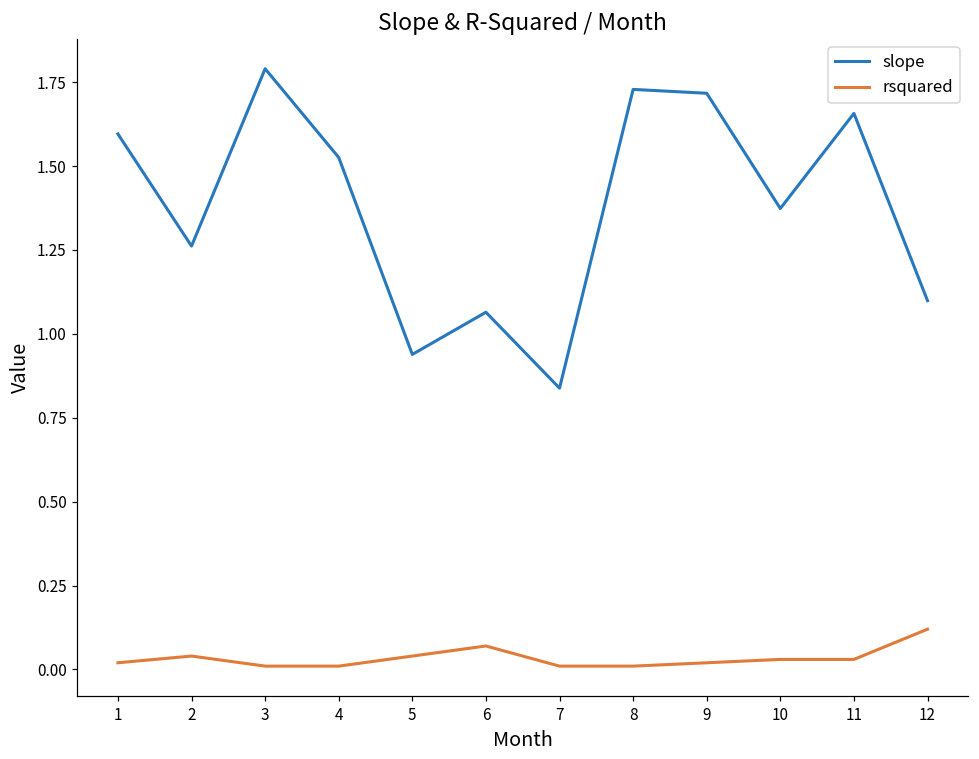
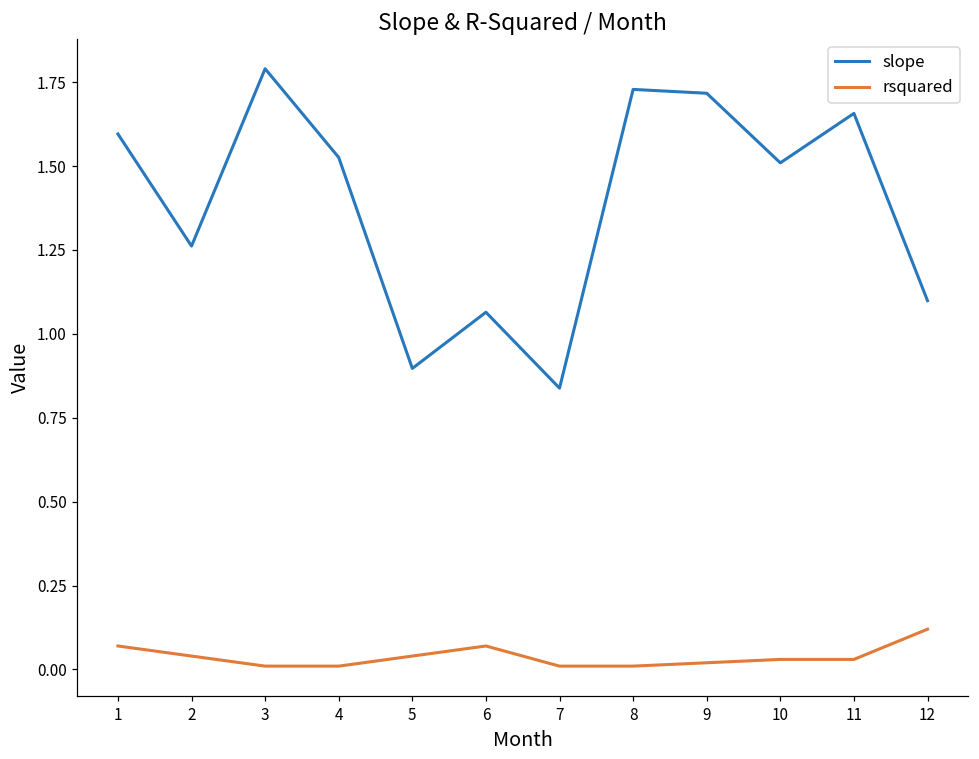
  {
    "slope": {
      "1": 1.60,
      "2": 1.26,
      "3": 1.79,
      "4": 1.53,
-     "5": 0.94,
+     "5": 0.90,
      "6": 1.06,
      "7": 0.84,
      "8": 1.73,
      "9": 1.72,
-     "10": 1.37,
+     "10": 1.51,
      "11": 1.66,
      "12": 1.10
    },
    "rsquared": {
-     "1": 0.02,
+     "1": 0.07,
      "2": 0.04,
      "3": 0.01,
      "4": 0.01,
      "5": 0.04,
      "6": 0.07,
      "7": 0.01,
      "8": 0.01,
      "9": 0.02,
      "10": 0.03,
      "11": 0.03,
      "12": 0.12
    }
  }
